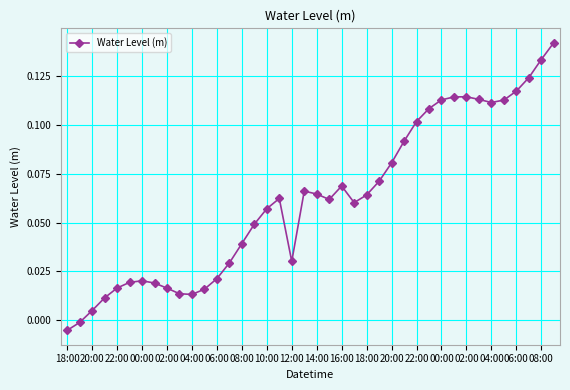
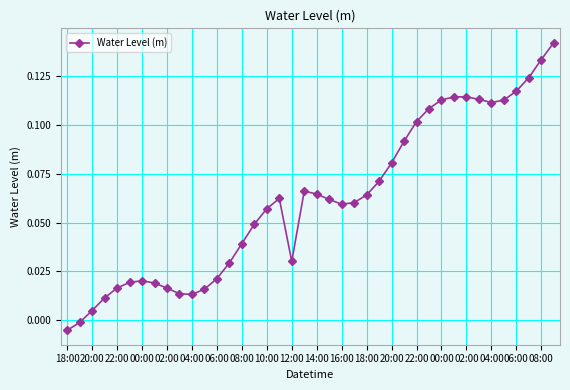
  {
    "10:00": 0.057,
    "12:00": 0.030,
    "14:00": 0.065,
-   "16:00": 0.069
+   "16:00": 0.059
  }
